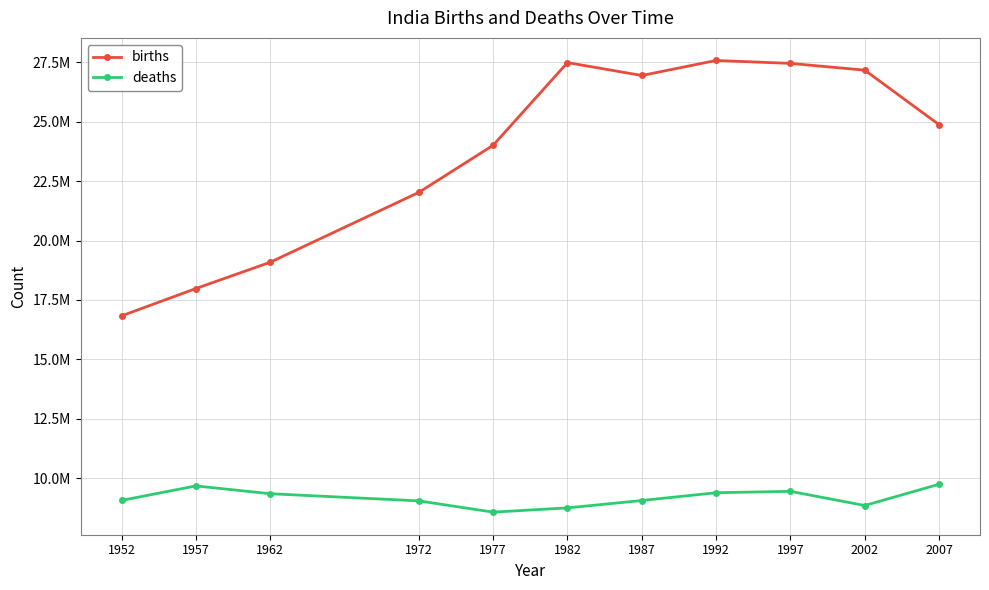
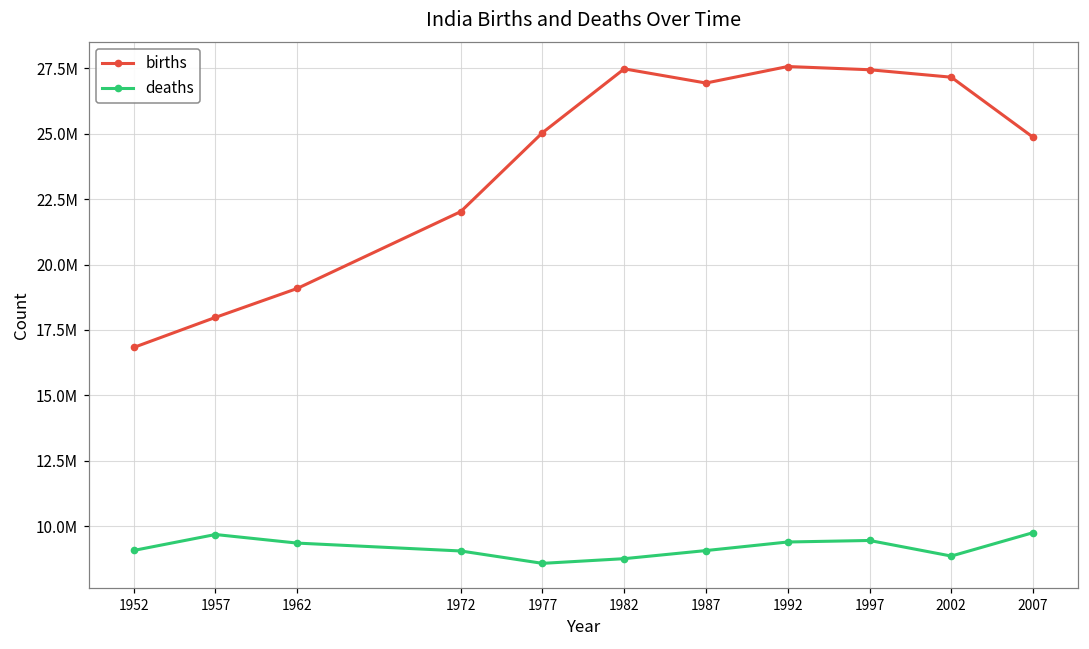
  {
    "births": {
      "1952": 16800000,
      "1957": 18000000,
      "1962": 19100000,
      "1972": 22000000,
-     "1977": 24000000,
+     "1977": 25000000,
      "1982": 27500000,
      "1987": 26900000,
      "1992": 27600000,
      "1997": 27400000,
      "2002": 27200000,
      "2007": 24900000
    },
    "deaths": {
      "1952": 9100000,
      "1957": 9700000,
      "1962": 9400000,
      "1972": 9100000,
      "1977": 8600000,
      "1982": 8800000,
      "1987": 9100000,
      "1992": 9400000,
      "1997": 9500000,
      "2002": 8900000,
      "2007": 9800000
    }
  }
